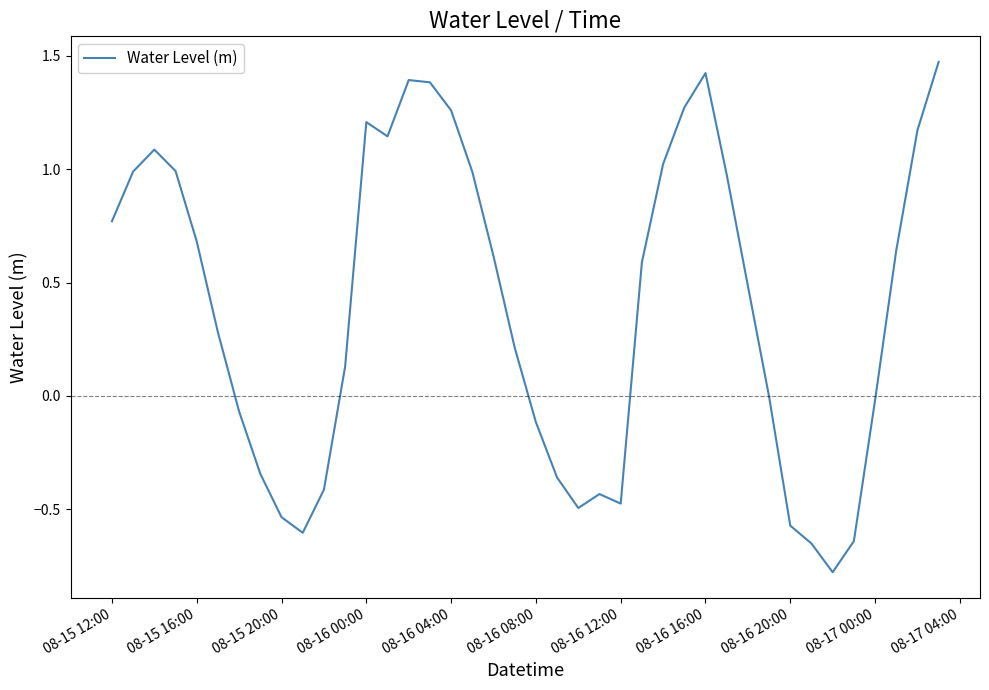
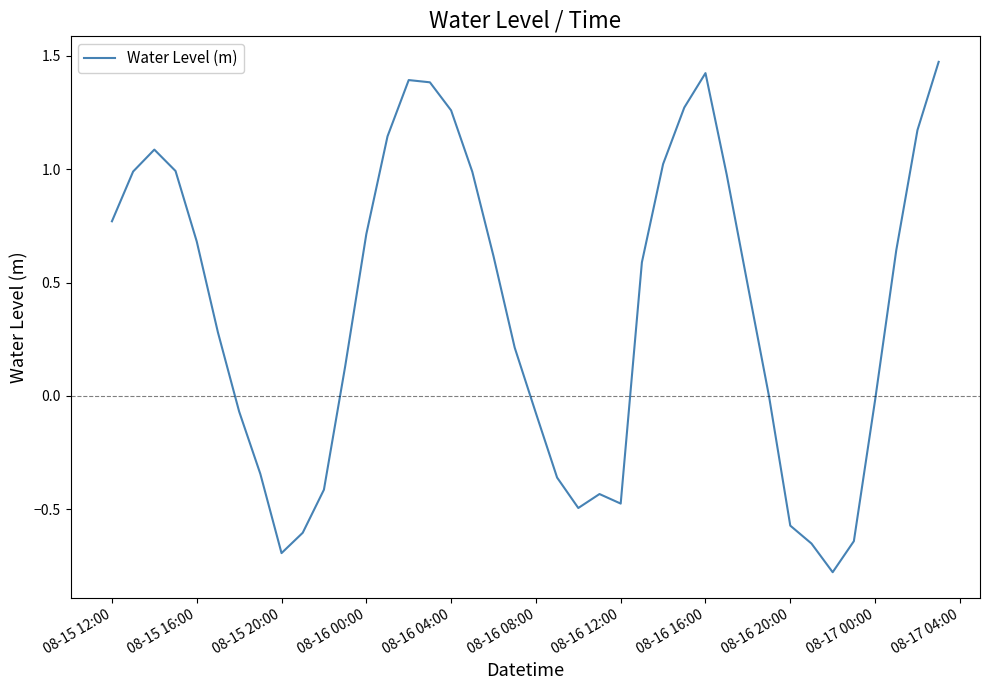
  {
    "08-15 12:00": 0.77,
    "08-15 16:00": 0.68,
-   "08-15 20:00": -0.53,
-   "08-16 00:00": 1.21,
+   "08-15 20:00": -0.69,
+   "08-16 00:00": 0.71,
    "08-16 04:00": 1.26,
-   "08-16 08:00": -0.12,
+   "08-16 08:00": -0.08,
    "08-16 12:00": -0.47,
    "08-16 16:00": 1.42,
    "08-16 20:00": -0.57,
    "08-17 00:00": -0.02
  }
